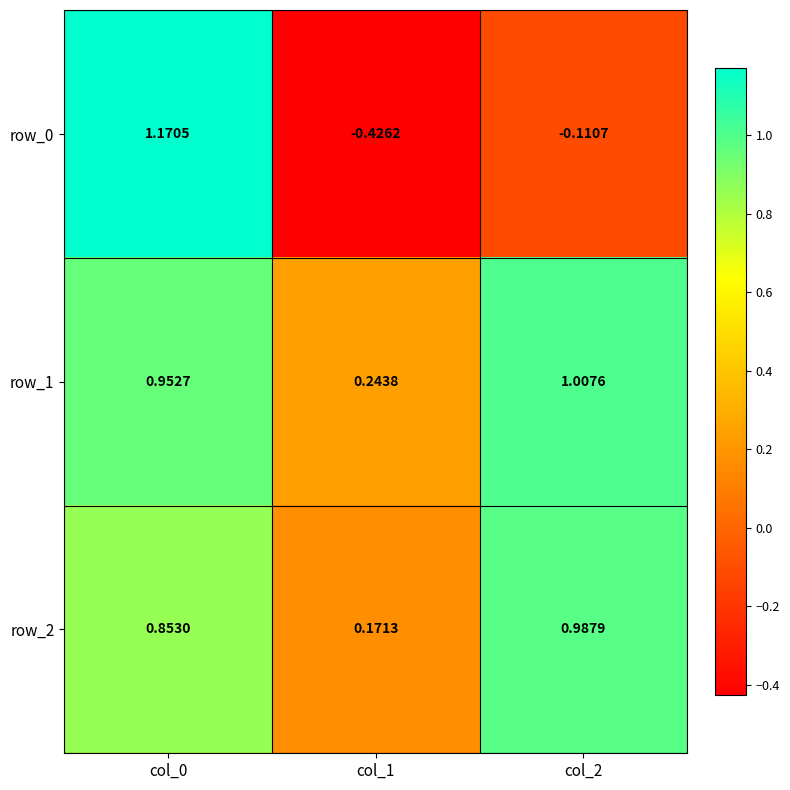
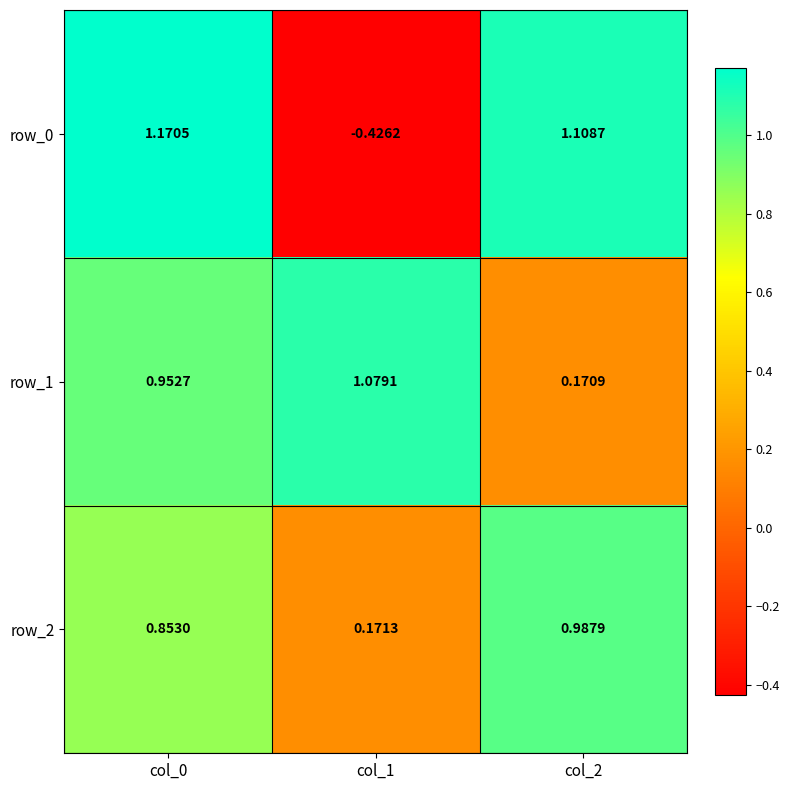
  {
    "row_0": {
      "col_0": 1.1705,
      "col_1": -0.4262,
-     "col_2": -0.1107
+     "col_2": 1.1087
    },
    "row_1": {
      "col_0": 0.9527,
-     "col_1": 0.2438,
-     "col_2": 1.0076
+     "col_1": 1.0791,
+     "col_2": 0.1709
    },
    "row_2": {
      "col_0": 0.8530,
      "col_1": 0.1713,
      "col_2": 0.9879
    }
  }
